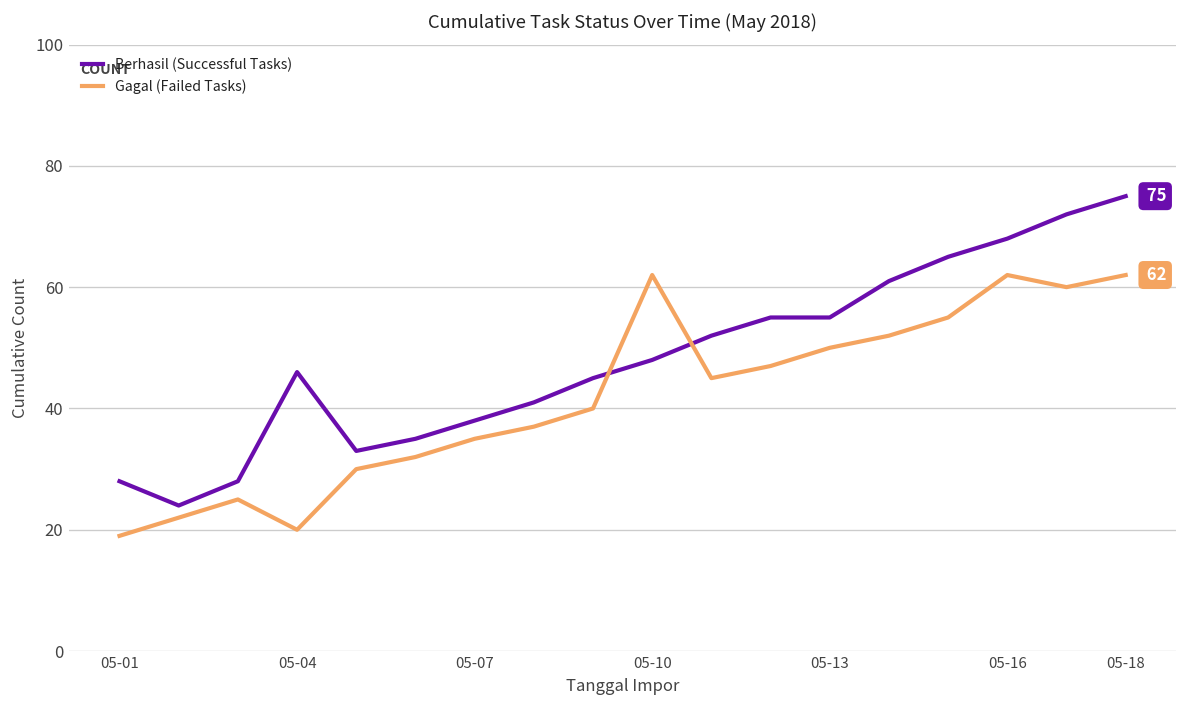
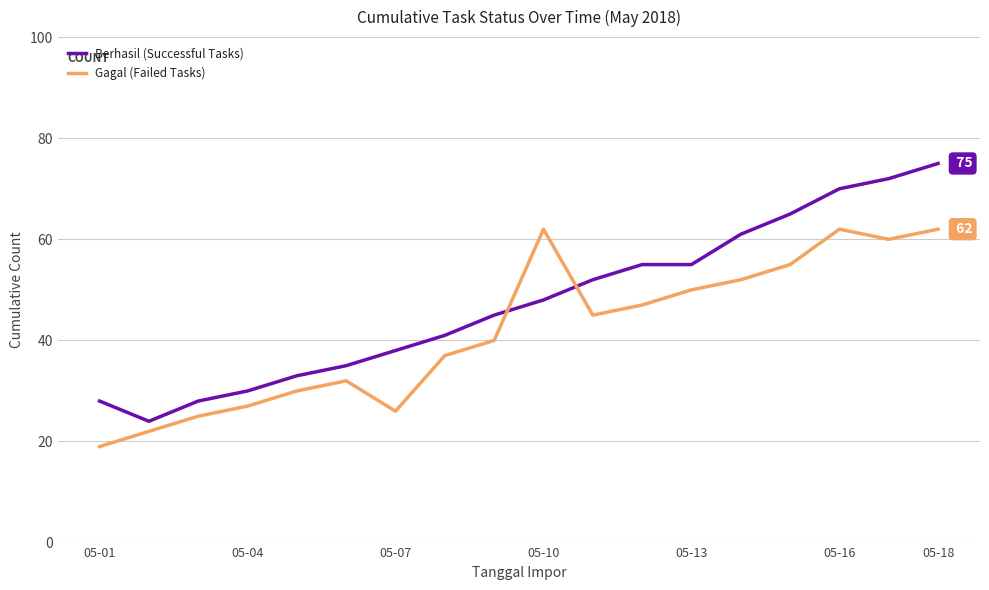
  {
    "Berhasil (Successful Tasks)": {
      "05-01": 28,
-     "05-04": 46,
+     "05-04": 30,
      "05-07": 38,
      "05-10": 48,
      "05-13": 55,
-     "05-16": 68
+     "05-16": 70
    },
    "Gagal (Failed Tasks)": {
      "05-01": 19,
-     "05-04": 20,
-     "05-07": 35,
+     "05-04": 27,
+     "05-07": 26,
      "05-10": 62,
      "05-13": 50,
      "05-16": 62
    }
  }
